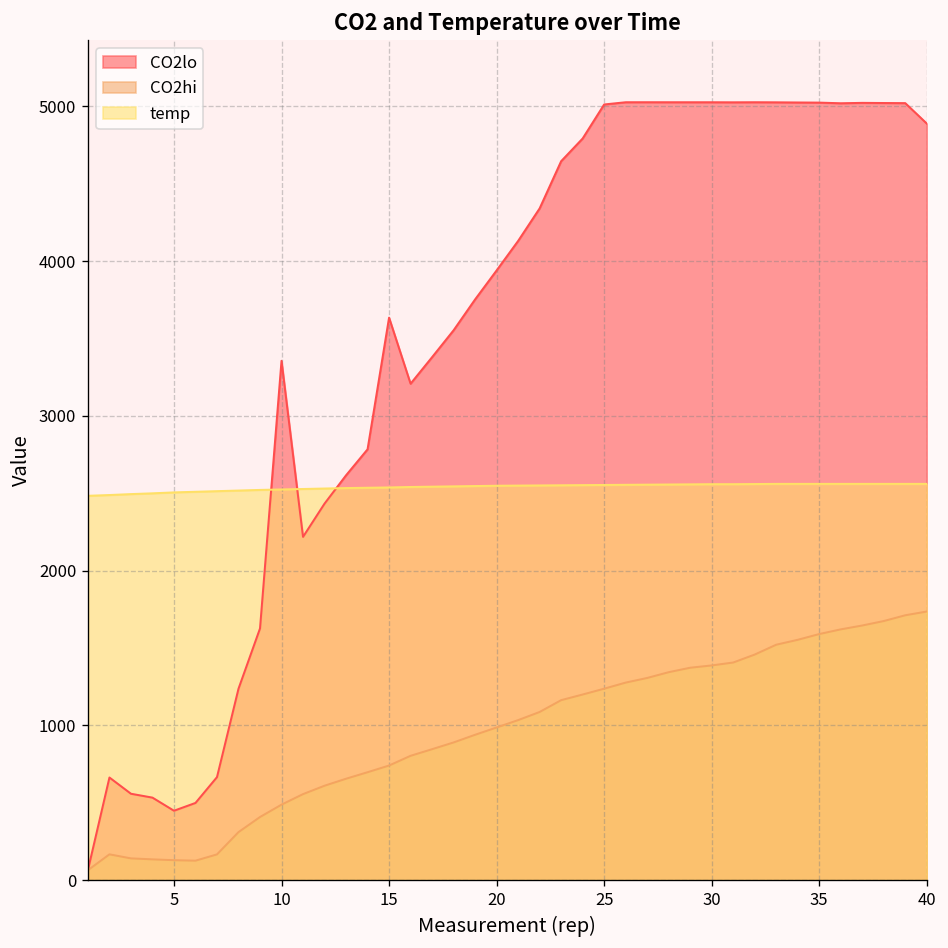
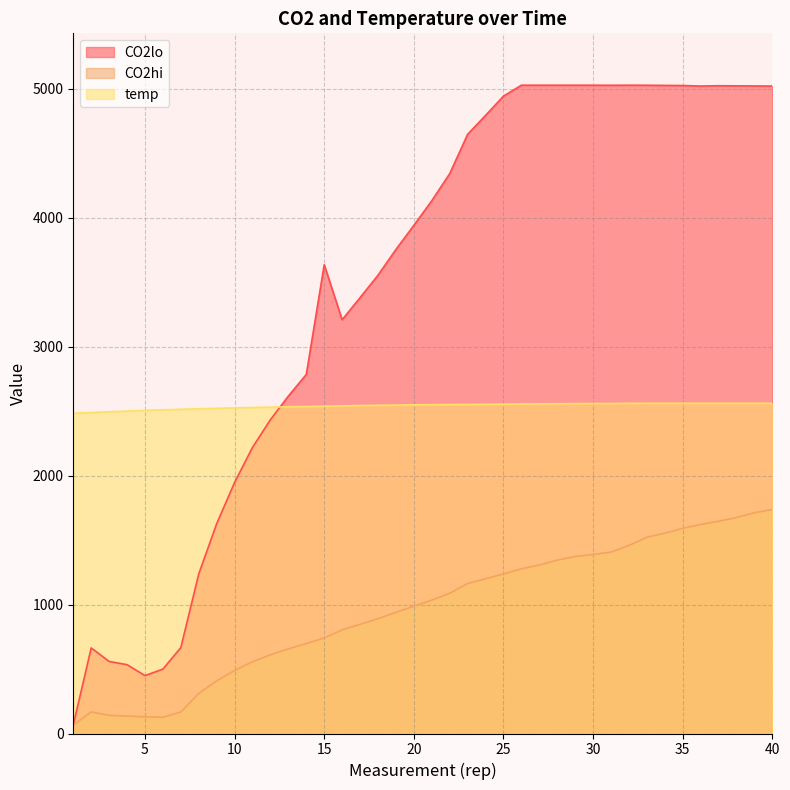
  {
    "CO2lo": {
      "5": 450,
-     "10": 3360,
+     "10": 1950,
      "15": 3640,
      "20": 3940,
-     "25": 5010,
+     "25": 4940,
      "30": 5030,
      "35": 5020,
-     "40": 4890
+     "40": 5020
    }
  }
